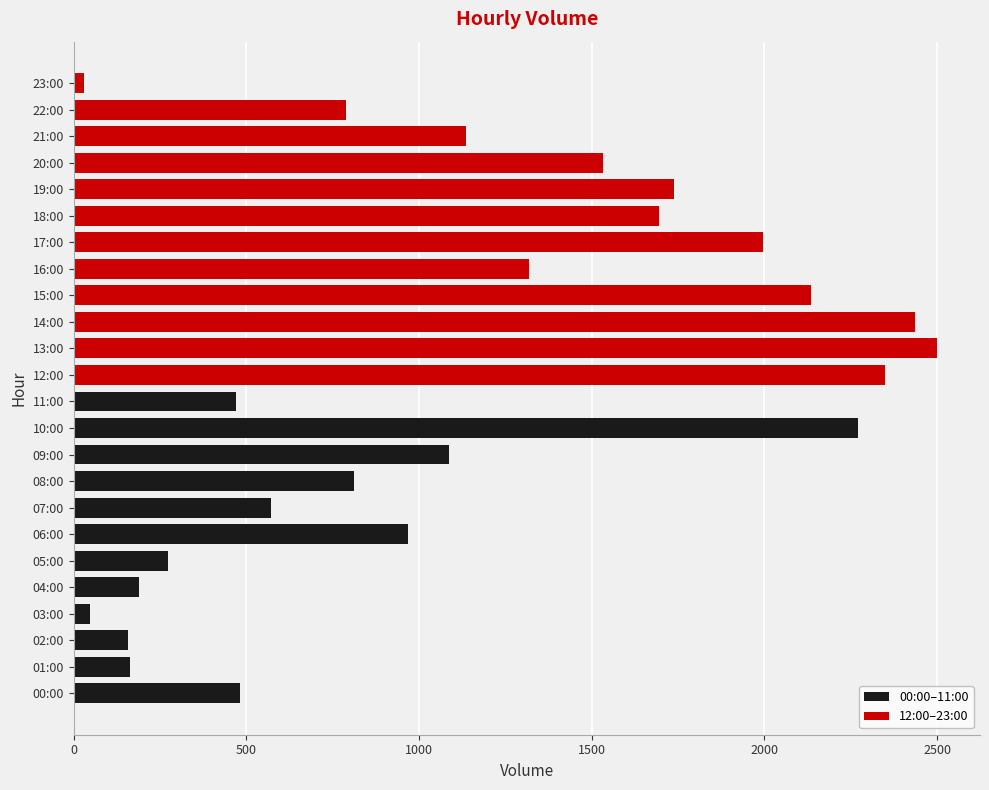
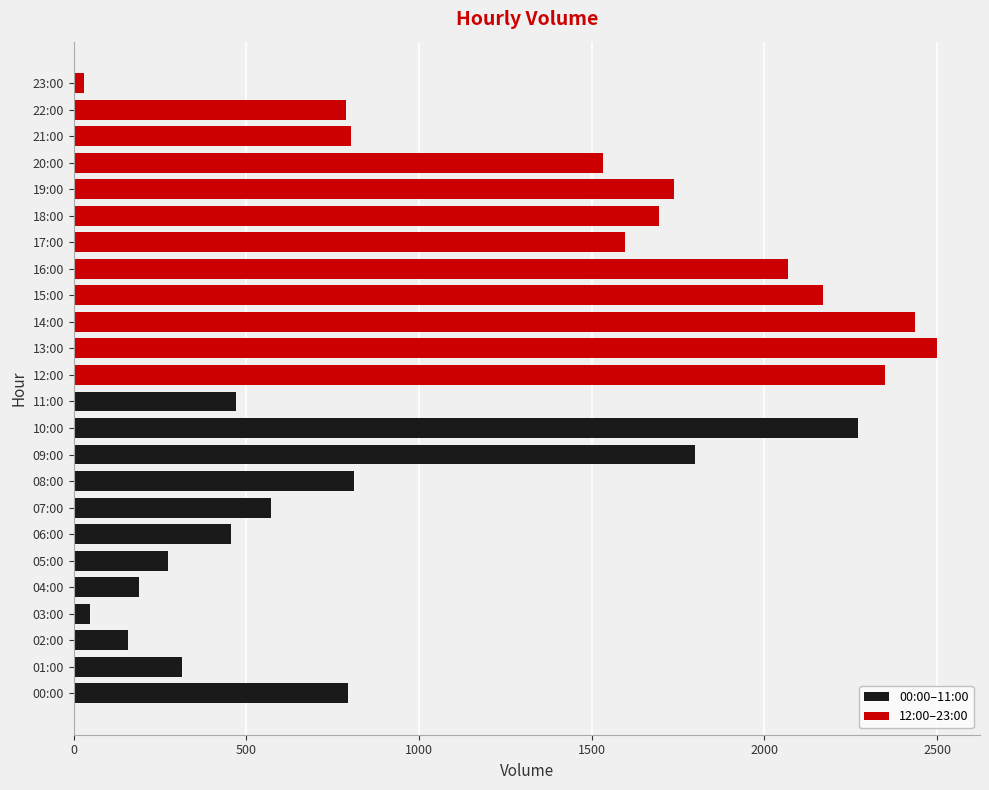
  {
    "23:00": 30,
    "22:00": 790,
-   "21:00": 1140,
+   "21:00": 800,
    "20:00": 1530,
    "19:00": 1740,
    "18:00": 1700,
-   "17:00": 2000,
-   "16:00": 1320,
-   "15:00": 2130,
+   "17:00": 1600,
+   "16:00": 2070,
+   "15:00": 2170,
    "14:00": 2440,
    "13:00": 2500,
    "12:00": 2350,
    "11:00": 470,
    "10:00": 2270,
-   "09:00": 1090,
+   "09:00": 1800,
    "08:00": 810,
    "07:00": 570,
-   "06:00": 970,
+   "06:00": 460,
    "05:00": 270,
    "04:00": 190,
    "03:00": 50,
    "02:00": 160,
-   "01:00": 160,
-   "00:00": 480
+   "01:00": 310,
+   "00:00": 800
  }
